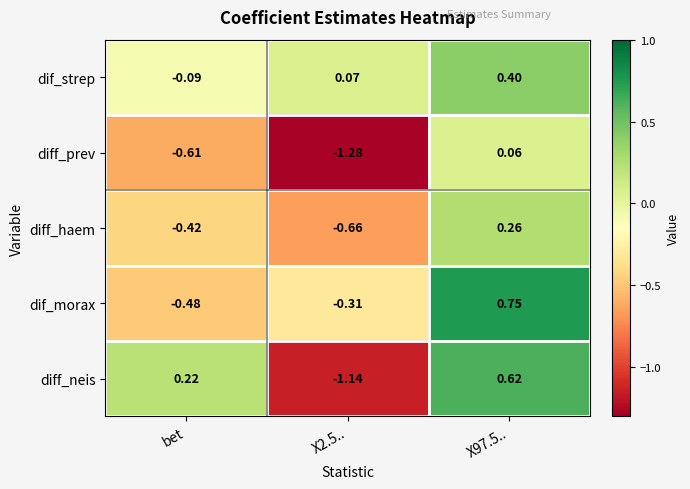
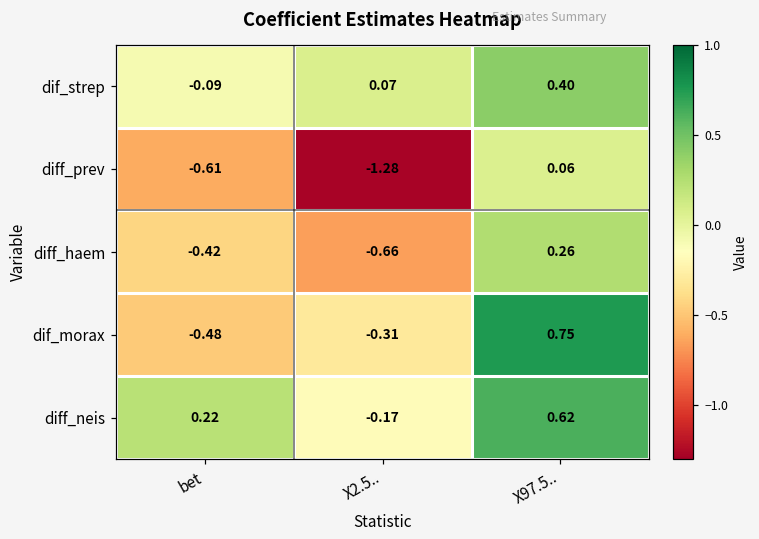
  {
    "dif_strep": {
      "bet": -0.09,
      "X2.5..": 0.07,
      "X97.5..": 0.40
    },
    "diff_prev": {
      "bet": -0.61,
      "X2.5..": -1.28,
      "X97.5..": 0.06
    },
    "diff_haem": {
      "bet": -0.42,
      "X2.5..": -0.66,
      "X97.5..": 0.26
    },
    "dif_morax": {
      "bet": -0.48,
      "X2.5..": -0.31,
      "X97.5..": 0.75
    },
    "diff_neis": {
      "bet": 0.22,
-     "X2.5..": -1.14,
+     "X2.5..": -0.17,
      "X97.5..": 0.62
    }
  }
